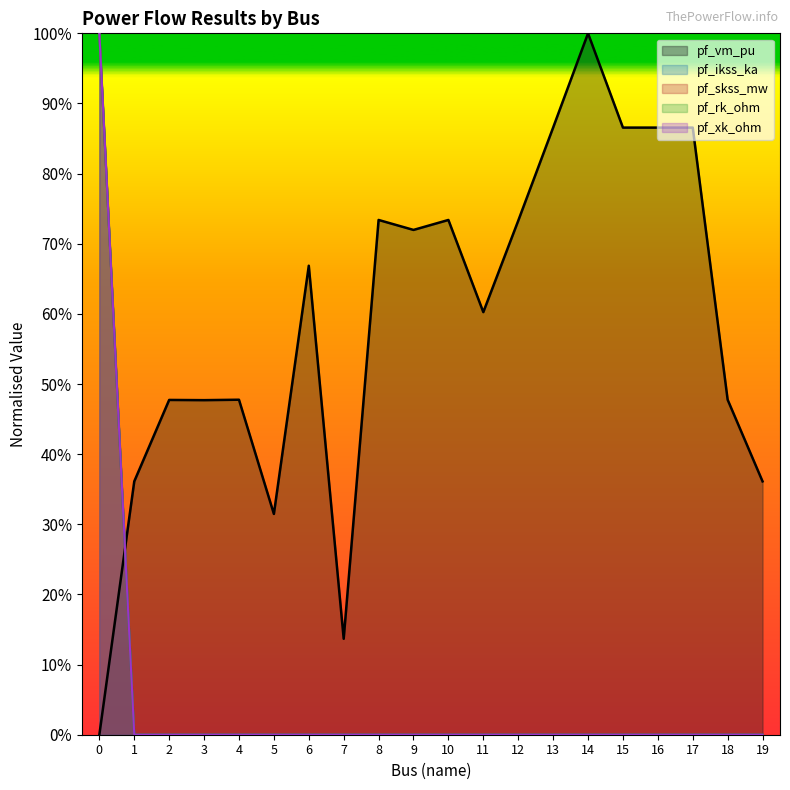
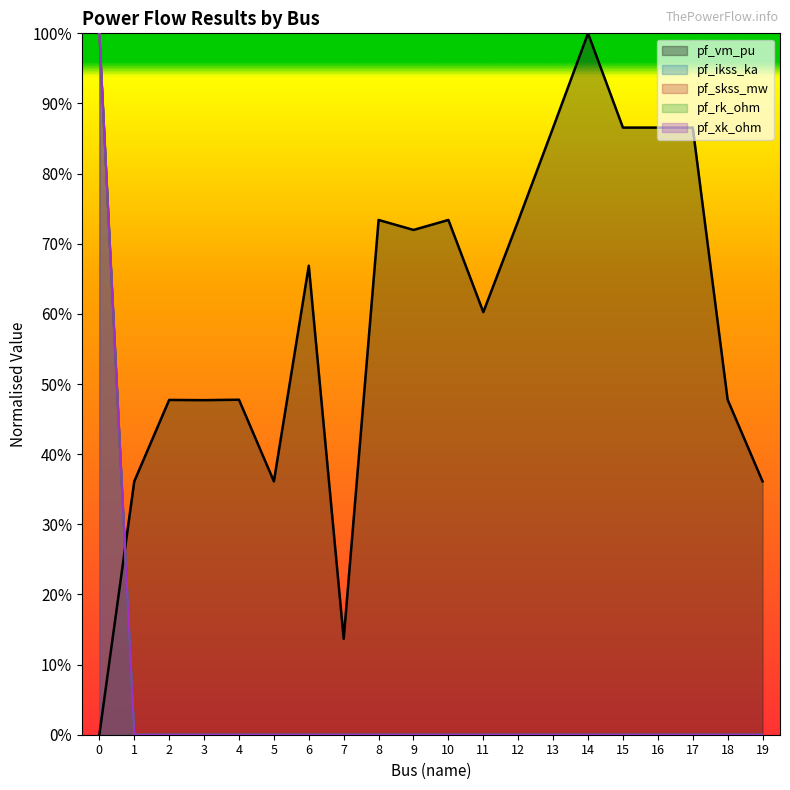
  {
    "pf_vm_pu": {
      "0": "0%",
      "1": "36%",
      "2": "48%",
      "3": "48%",
      "4": "48%",
-     "5": "31%",
+     "5": "36%",
      "6": "67%",
      "7": "14%",
      "8": "73%",
      "9": "72%",
      "10": "73%",
      "11": "60%",
      "12": "73%",
      "13": "87%",
      "14": "100%",
      "15": "87%",
      "18": "48%",
      "19": "36%"
    },
    "pf_xk_ohm": {
      "0": "100%",
      "1": "0%",
      "2": "0%",
      "3": "0%",
      "4": "0%",
      "5": "0%",
      "6": "0%",
      "7": "0%",
      "8": "0%",
      "9": "0%",
      "10": "0%",
      "11": "0%",
      "12": "0%",
      "13": "0%",
      "14": "0%",
      "15": "0%",
      "16": "0%",
      "17": "0%",
      "18": "0%",
      "19": "0%"
    }
  }
